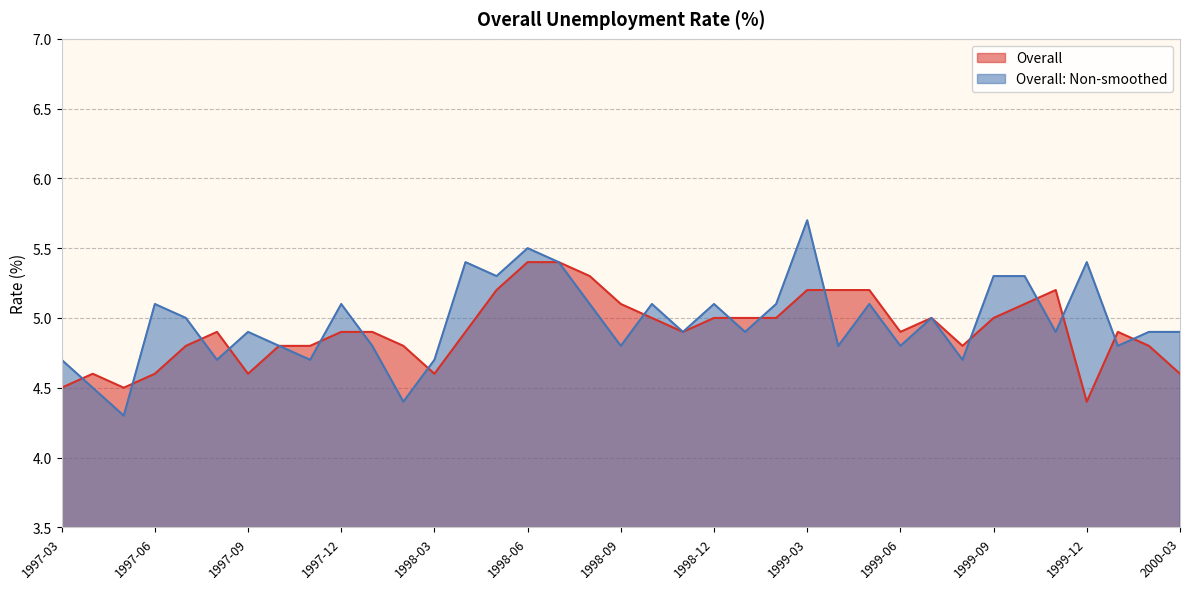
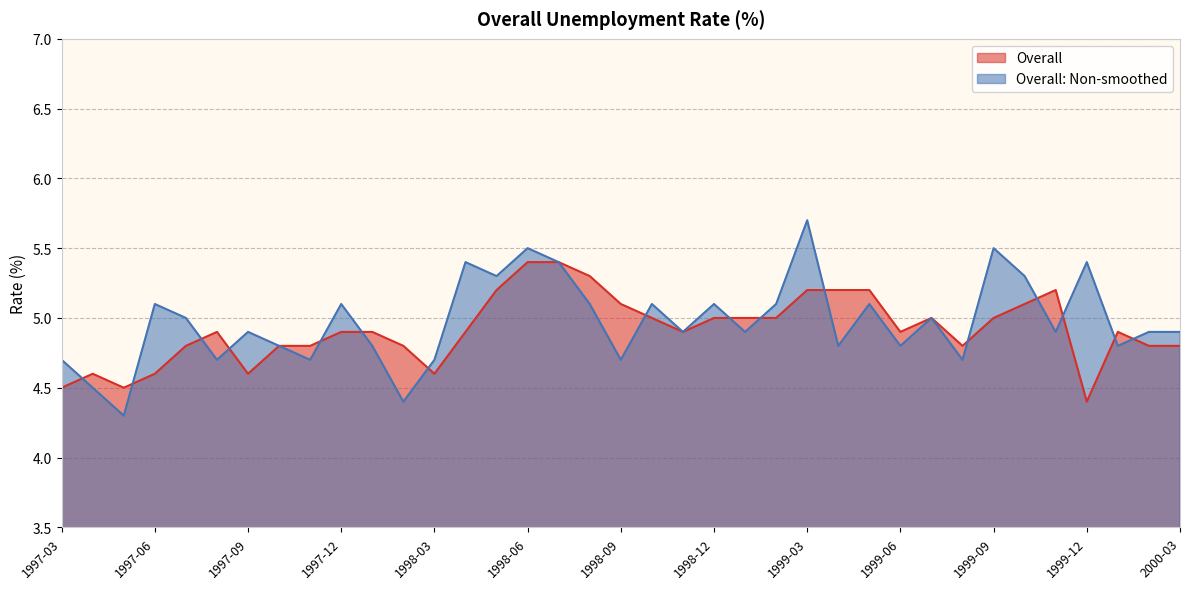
  {
    "Overall": {
      "1997-03": 4.5,
      "1997-06": 4.6,
      "1997-09": 4.6,
      "1997-12": 4.9,
      "1998-03": 4.6,
      "1998-06": 5.4,
      "1998-09": 5.1,
      "1998-12": 5.0,
      "1999-03": 5.2,
      "1999-06": 4.9,
      "1999-09": 5.0,
      "1999-12": 4.4,
-     "2000-03": 4.6
+     "2000-03": 4.8
    },
    "Overall: Non-smoothed": {
      "1997-03": 4.7,
      "1997-06": 5.1,
      "1997-09": 4.9,
      "1997-12": 5.1,
      "1998-03": 4.7,
      "1998-06": 5.5,
-     "1998-09": 4.8,
+     "1998-09": 4.7,
      "1998-12": 5.1,
      "1999-03": 5.7,
      "1999-06": 4.8,
-     "1999-09": 5.3,
+     "1999-09": 5.5,
      "1999-12": 5.4,
      "2000-03": 4.9
    }
  }
